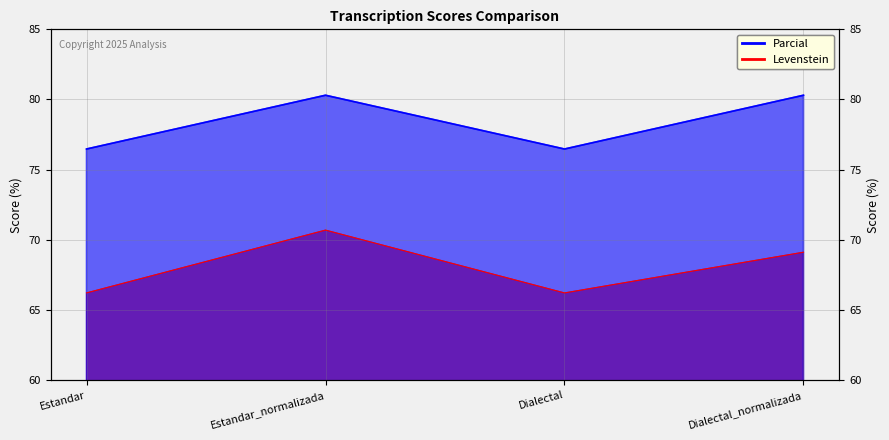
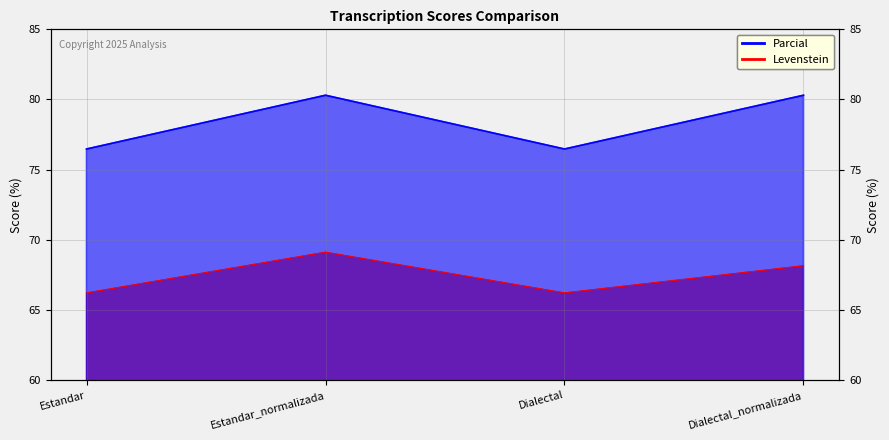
  {
    "Levenstein": {
      "Estandar": 66.2,
-     "Estandar_normalizada": 70.7,
+     "Estandar_normalizada": 69.1,
      "Dialectal": 66.2,
-     "Dialectal_normalizada": 69.1
+     "Dialectal_normalizada": 68.2
    },
    "Parcial": {
      "Estandar": 76.5,
      "Estandar_normalizada": 80.3,
      "Dialectal": 76.5,
      "Dialectal_normalizada": 80.3
    }
  }
